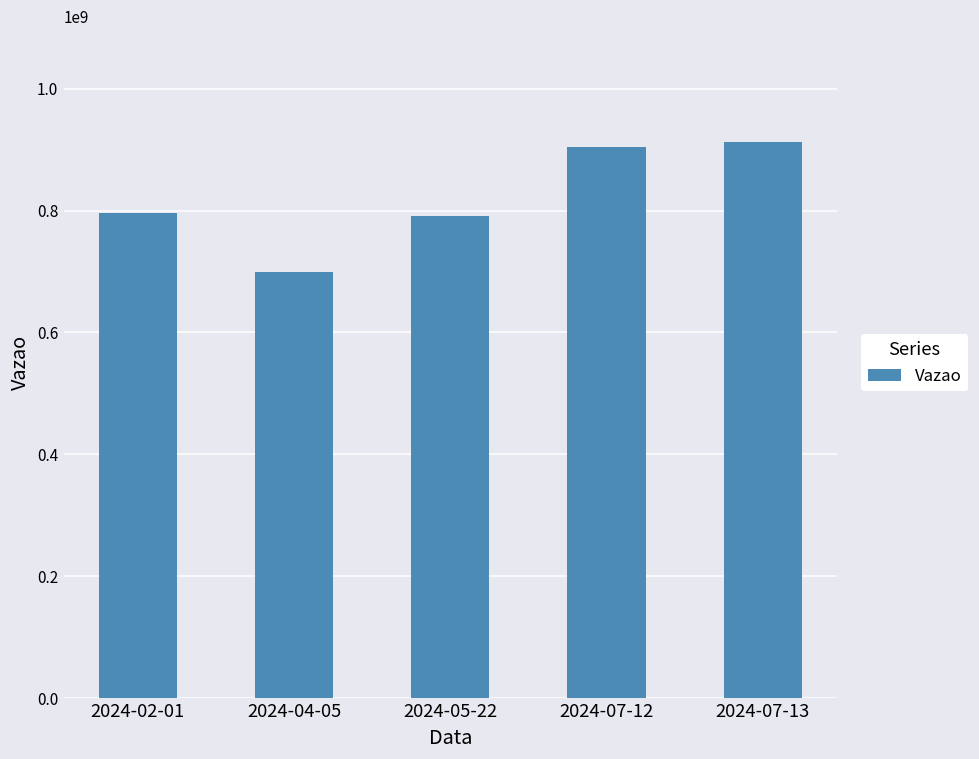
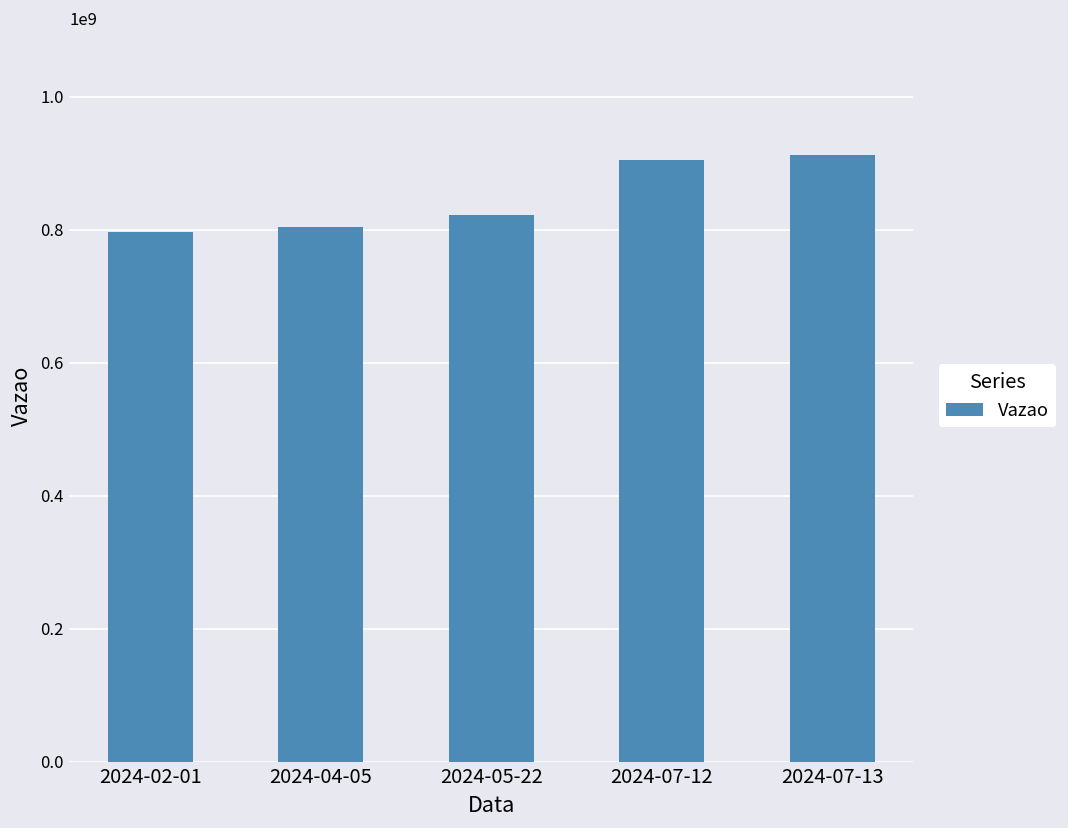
  {
    "2024-02-01": 800000000,
-   "2024-04-05": 700000000,
-   "2024-05-22": 790000000,
+   "2024-04-05": 800000000,
+   "2024-05-22": 820000000,
    "2024-07-12": 910000000,
    "2024-07-13": 910000000
  }
